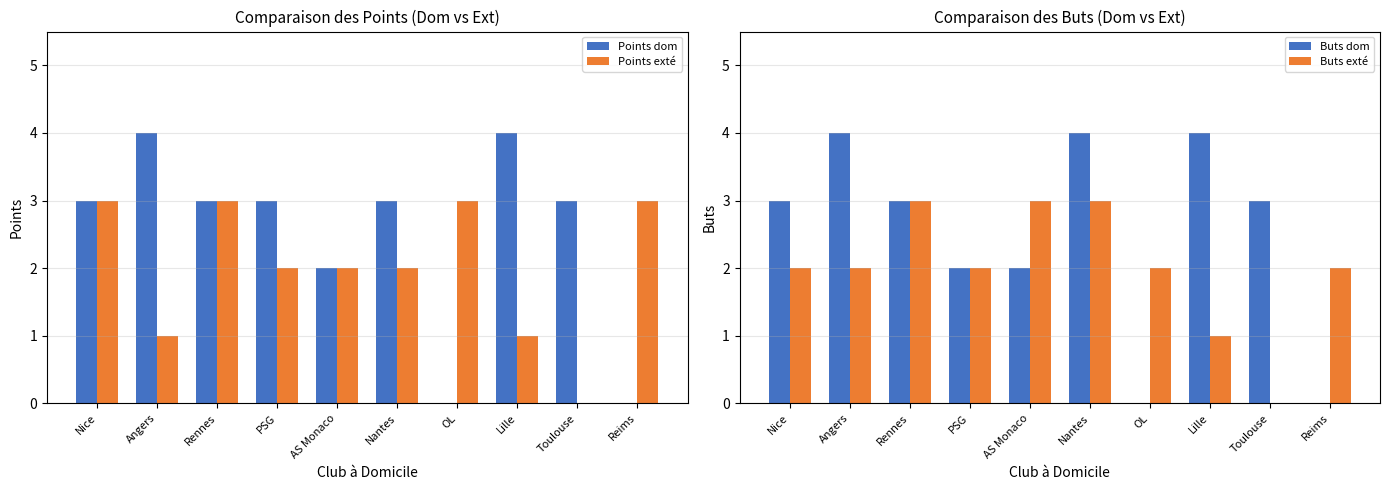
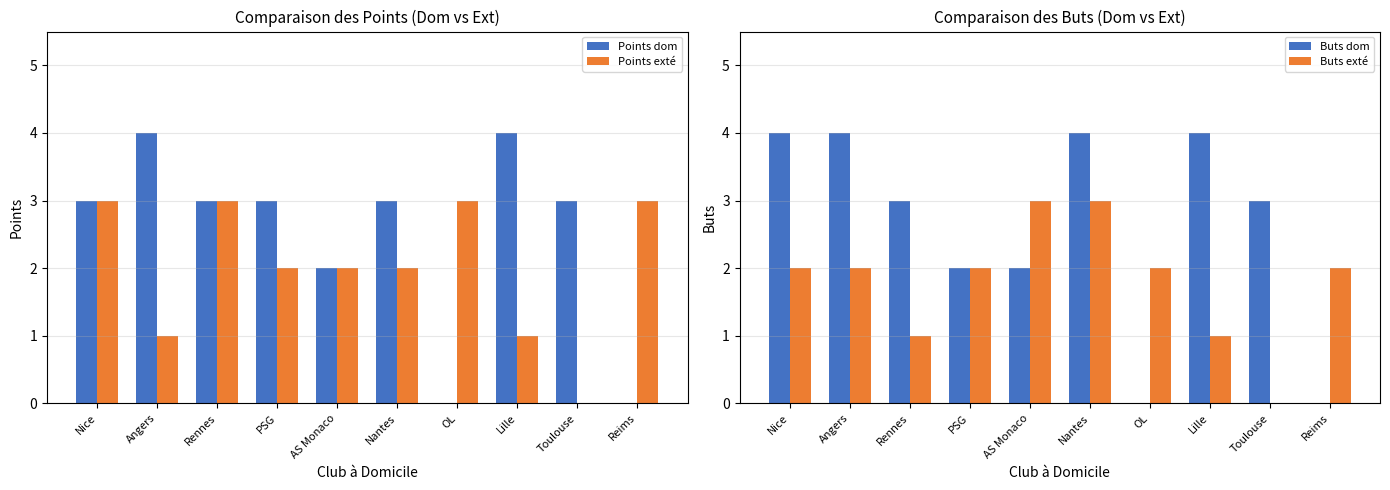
  {
    "Comparaison des Points (Dom vs Ext)": {
      "Points dom": {
        "Nice": 3.0,
        "Angers": 4.0,
        "Rennes": 3.0,
        "PSG": 3.0,
        "AS Monaco": 2.0,
        "Nantes": 3.0,
        "OL": 0.0,
        "Lille": 4.0,
        "Toulouse": 3.0,
        "Reims": 0.0
      },
      "Points exté": {
        "Nice": 3.0,
        "Angers": 1.0,
        "Rennes": 3.0,
        "PSG": 2.0,
        "AS Monaco": 2.0,
        "Nantes": 2.0,
        "OL": 3.0,
        "Lille": 1.0,
        "Toulouse": 0.0,
        "Reims": 3.0
      }
    },
    "Comparaison des Buts (Dom vs Ext)": {
      "Buts dom": {
-       "Nice": 3,
+       "Nice": 4,
        "Angers": 4,
        "Rennes": 3,
        "PSG": 2,
        "AS Monaco": 2,
        "Nantes": 4,
        "OL": 0,
        "Lille": 4,
        "Toulouse": 3,
        "Reims": 0
      },
      "Buts exté": {
        "Nice": 2,
        "Angers": 2,
-       "Rennes": 3,
+       "Rennes": 1,
        "PSG": 2,
        "AS Monaco": 3,
        "Nantes": 3,
        "OL": 2,
        "Lille": 1,
        "Toulouse": 0,
        "Reims": 2
      }
    }
  }
